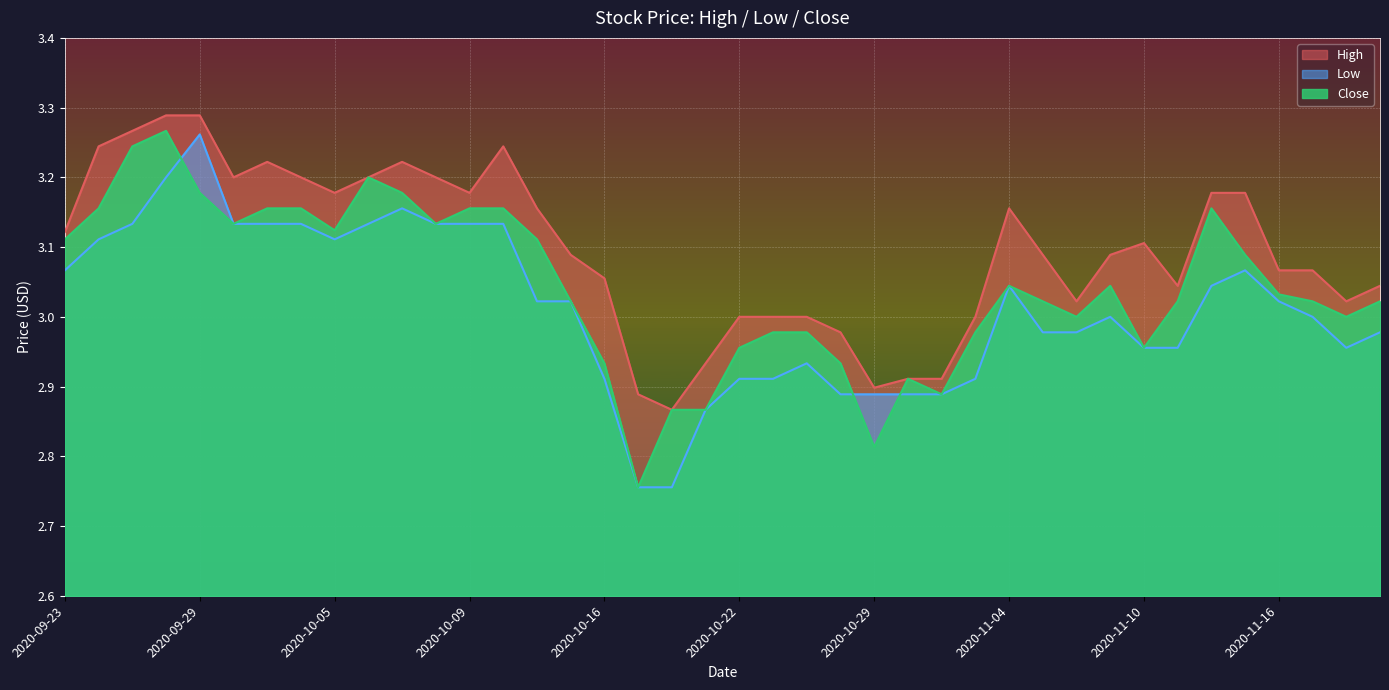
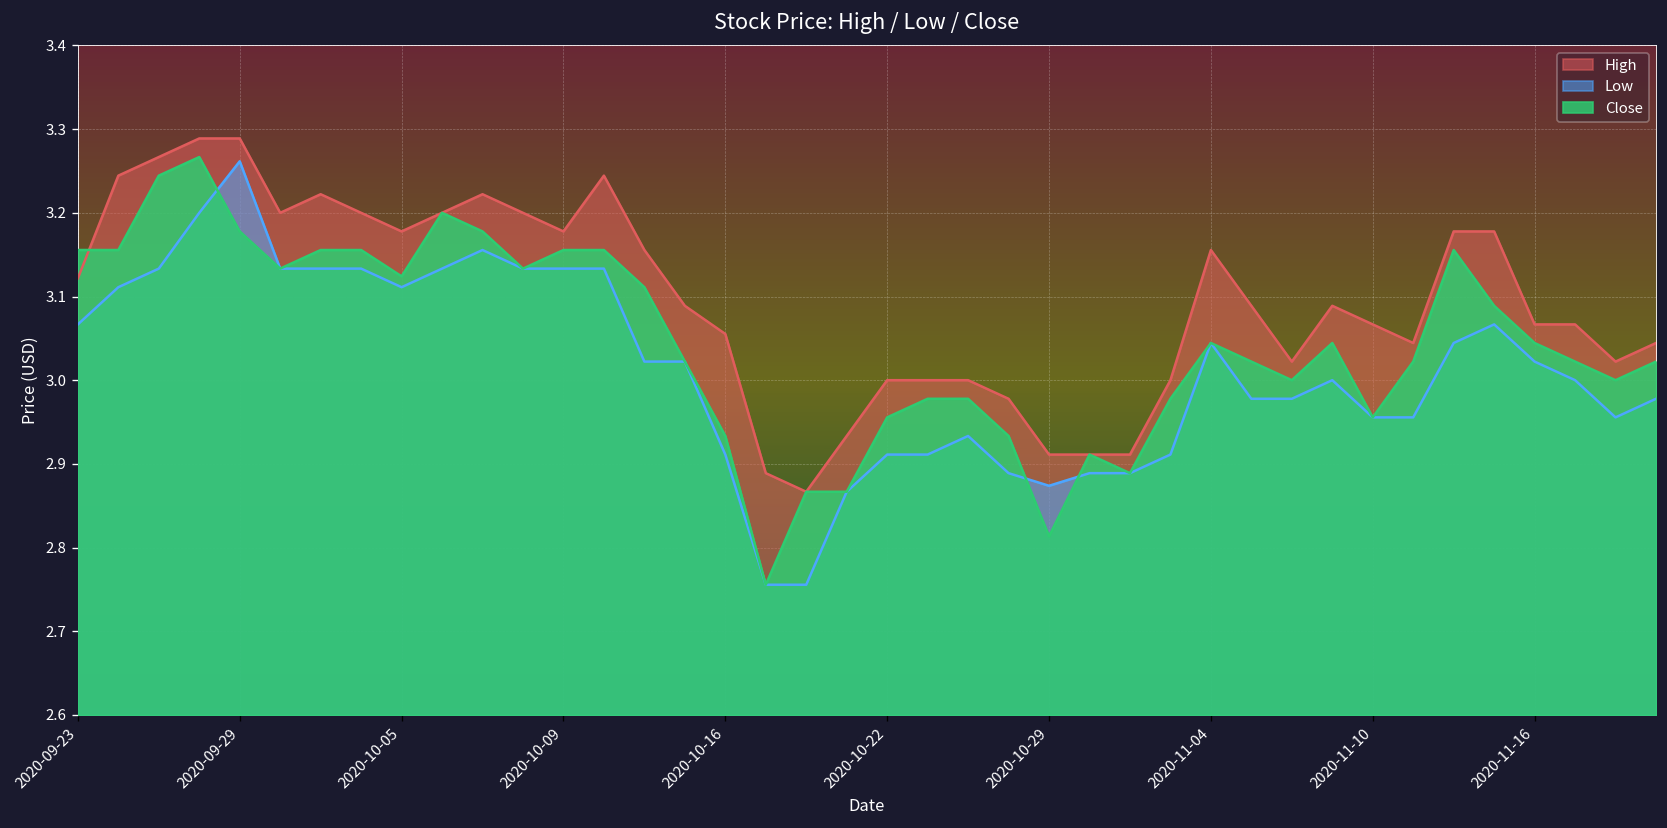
  {
    "High": {
      "2020-09-23": 3.12,
      "2020-09-29": 3.29,
      "2020-10-05": 3.18,
      "2020-10-09": 3.18,
      "2020-10-16": 3.06,
      "2020-10-22": 3.00,
-     "2020-10-29": 2.90,
+     "2020-10-29": 2.91,
      "2020-11-04": 3.16,
-     "2020-11-10": 3.11,
+     "2020-11-10": 3.07,
      "2020-11-16": 3.07
    },
    "Low": {
      "2020-09-23": 3.07,
      "2020-09-29": 3.26,
      "2020-10-05": 3.11,
      "2020-10-09": 3.13,
      "2020-10-16": 2.91,
      "2020-10-22": 2.91,
-     "2020-10-29": 2.89,
+     "2020-10-29": 2.87,
      "2020-11-16": 3.02
    },
    "Close": {
-     "2020-09-23": 3.11,
+     "2020-09-23": 3.16,
      "2020-09-29": 3.18,
      "2020-10-05": 3.12,
      "2020-10-09": 3.16,
      "2020-10-16": 2.93,
      "2020-10-22": 2.96,
      "2020-10-29": 2.81,
-     "2020-11-16": 3.03
+     "2020-11-16": 3.04
    }
  }
